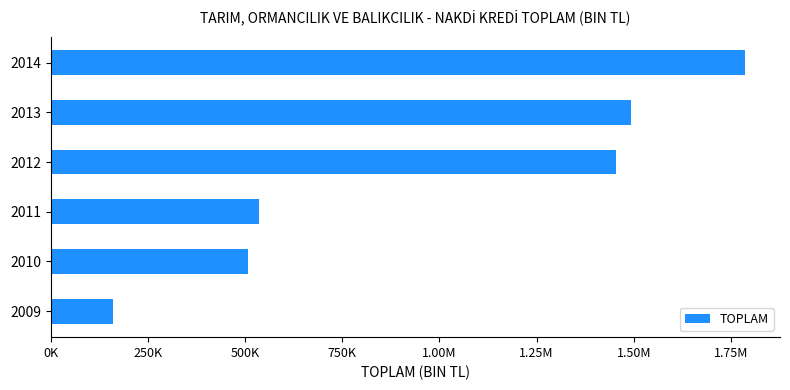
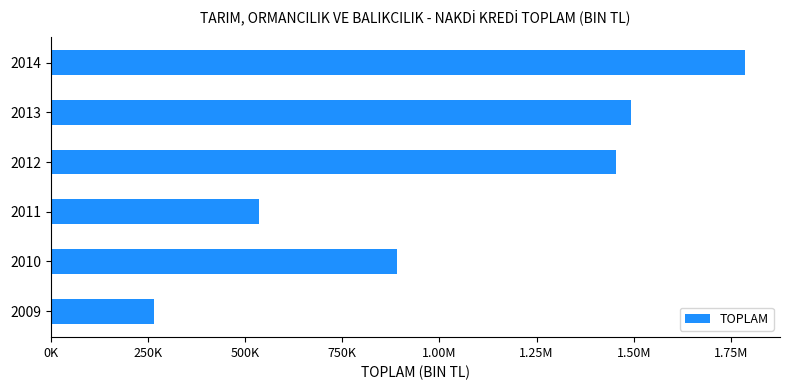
  {
    "2014": 1790000,
    "2013": 1490000,
    "2012": 1450000,
    "2011": 540000,
-   "2010": 510000,
-   "2009": 160000
+   "2010": 890000,
+   "2009": 270000
  }
